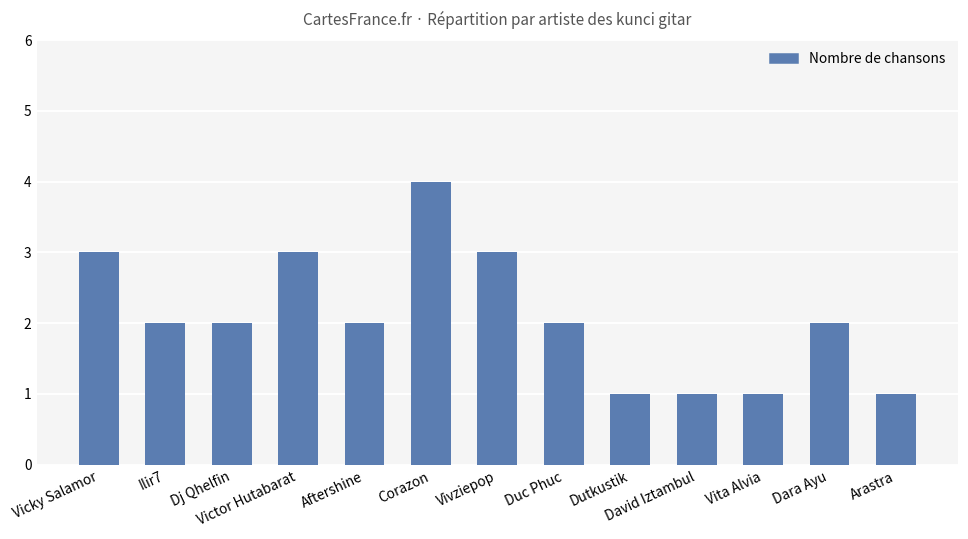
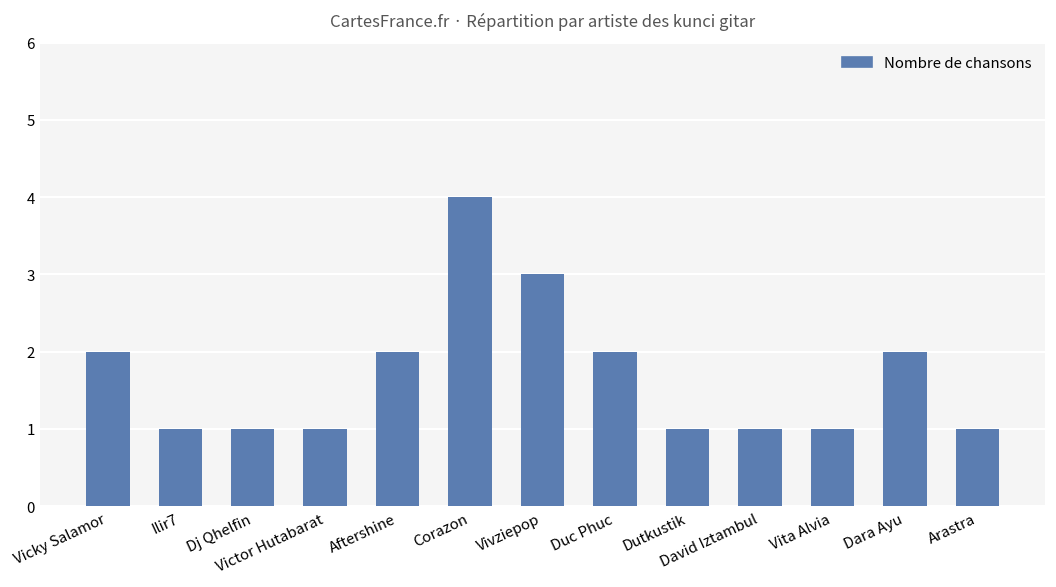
  {
-   "Vicky Salamor": 3,
-   "Ilir7": 2,
-   "Dj Qhelfin": 2,
-   "Victor Hutabarat": 3,
+   "Vicky Salamor": 2,
+   "Ilir7": 1,
+   "Dj Qhelfin": 1,
+   "Victor Hutabarat": 1,
    "Aftershine": 2,
    "Corazon": 4,
    "Vivziepop": 3,
    "Duc Phuc": 2,
    "Dutkustik": 1,
    "David Iztambul": 1,
    "Vita Alvia": 1,
    "Dara Ayu": 2,
    "Arastra": 1
  }
